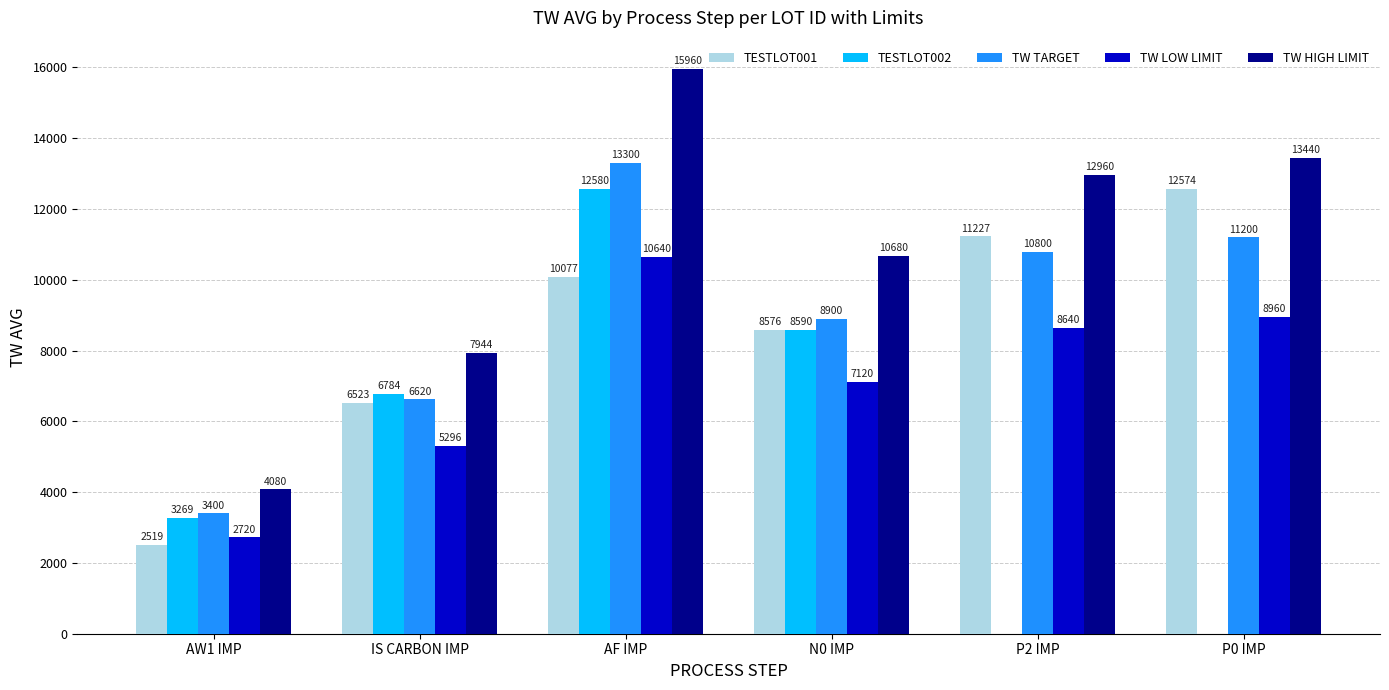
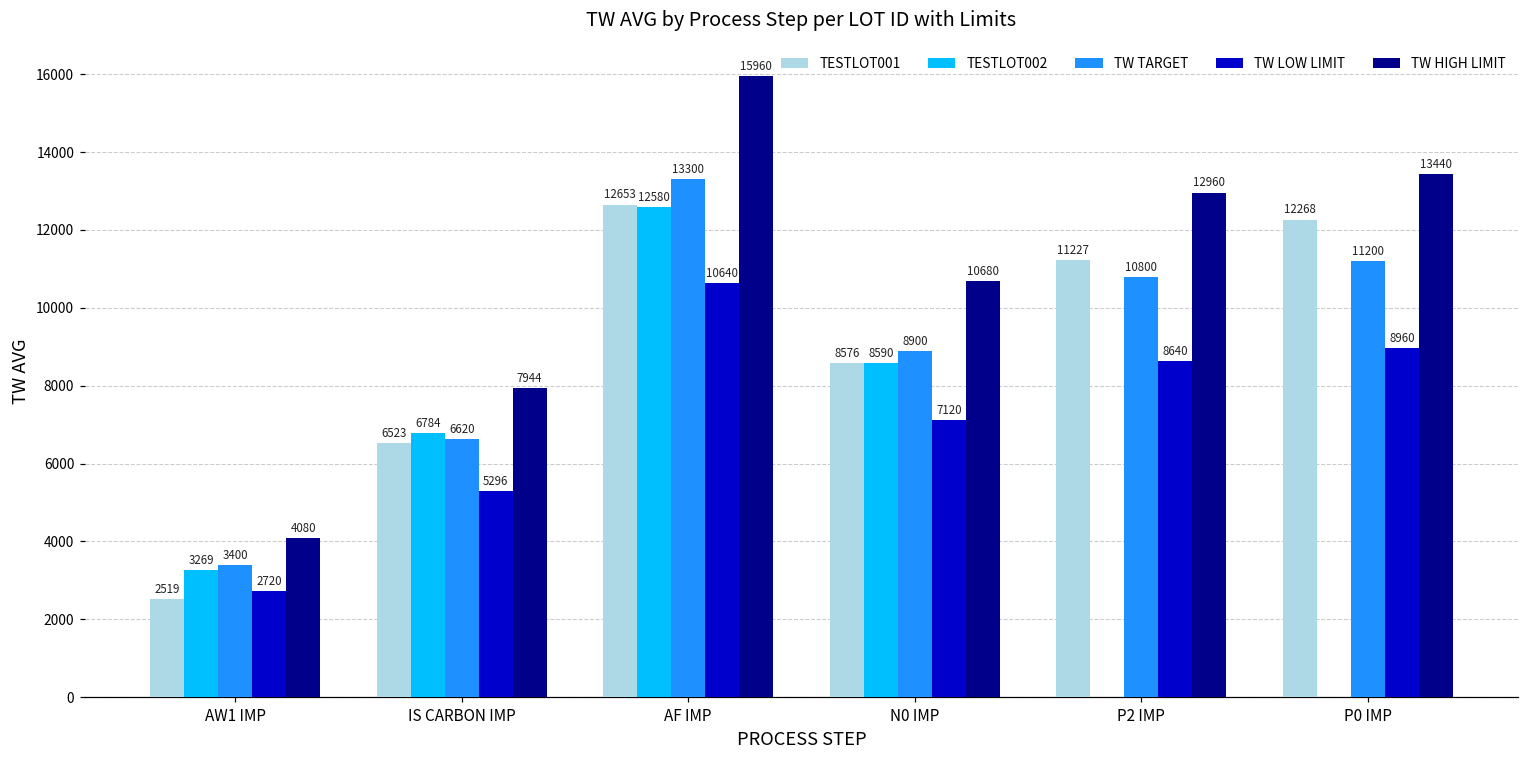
  {
    "TESTLOT001": {
      "AW1 IMP": 2519,
      "IS CARBON IMP": 6523,
-     "AF IMP": 10077,
+     "AF IMP": 12653,
      "N0 IMP": 8576,
      "P2 IMP": 11227,
-     "P0 IMP": 12574
+     "P0 IMP": 12268
    },
    "TW LOW LIMIT": {
      "AW1 IMP": 2720,
      "IS CARBON IMP": 5296,
      "AF IMP": 10640,
      "N0 IMP": 7120,
      "P2 IMP": 8640,
      "P0 IMP": 8960
    },
    "TW HIGH LIMIT": {
      "AW1 IMP": 4080,
      "IS CARBON IMP": 7944,
      "AF IMP": 15960,
      "N0 IMP": 10680,
      "P2 IMP": 12960,
      "P0 IMP": 13440
    }
  }
